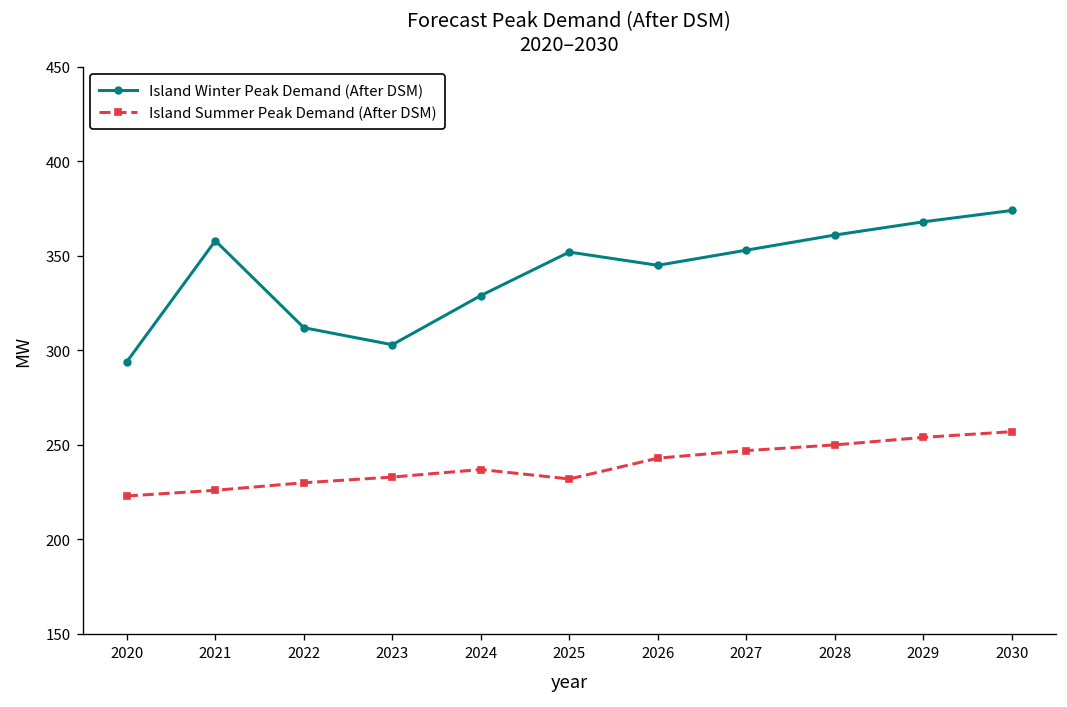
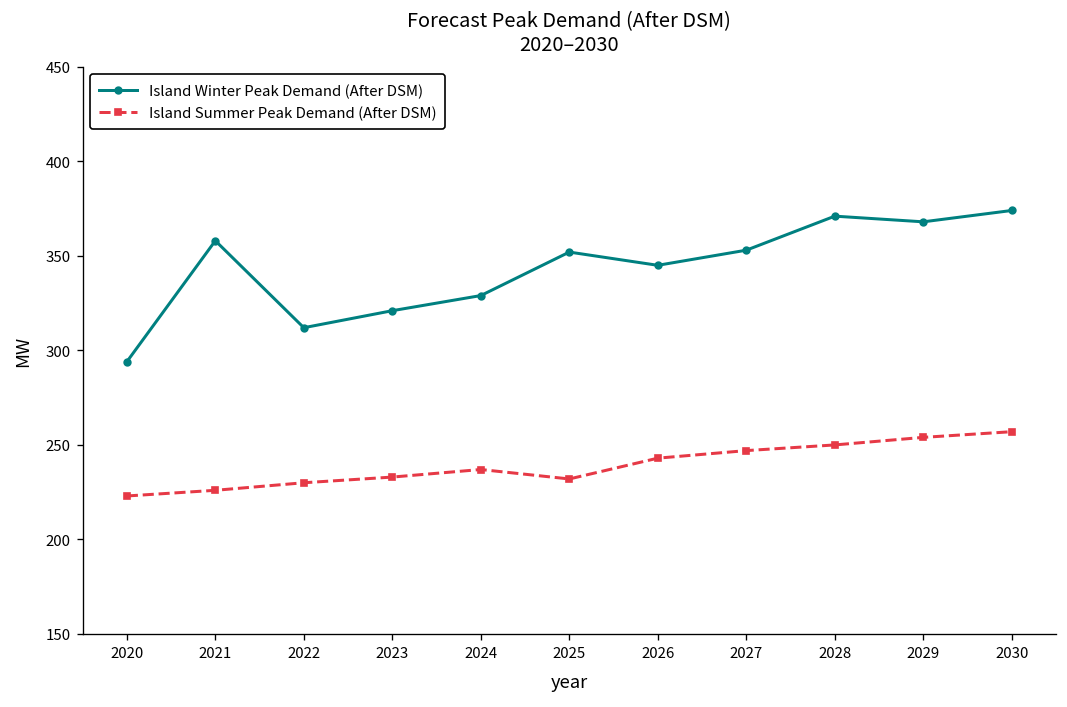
  {
    "Island Winter Peak Demand (After DSM)": {
      "2020": 294,
      "2021": 358,
      "2022": 312,
-     "2023": 303,
+     "2023": 321,
      "2024": 329,
      "2025": 352,
      "2026": 345,
      "2027": 353,
-     "2028": 361,
+     "2028": 371,
      "2029": 368,
      "2030": 374
    },
    "Island Summer Peak Demand (After DSM)": {
      "2020": 223,
      "2021": 226,
      "2022": 230,
      "2023": 233,
      "2024": 237,
      "2025": 232,
      "2026": 243,
      "2027": 247,
      "2028": 250,
      "2029": 254,
      "2030": 257
    }
  }
